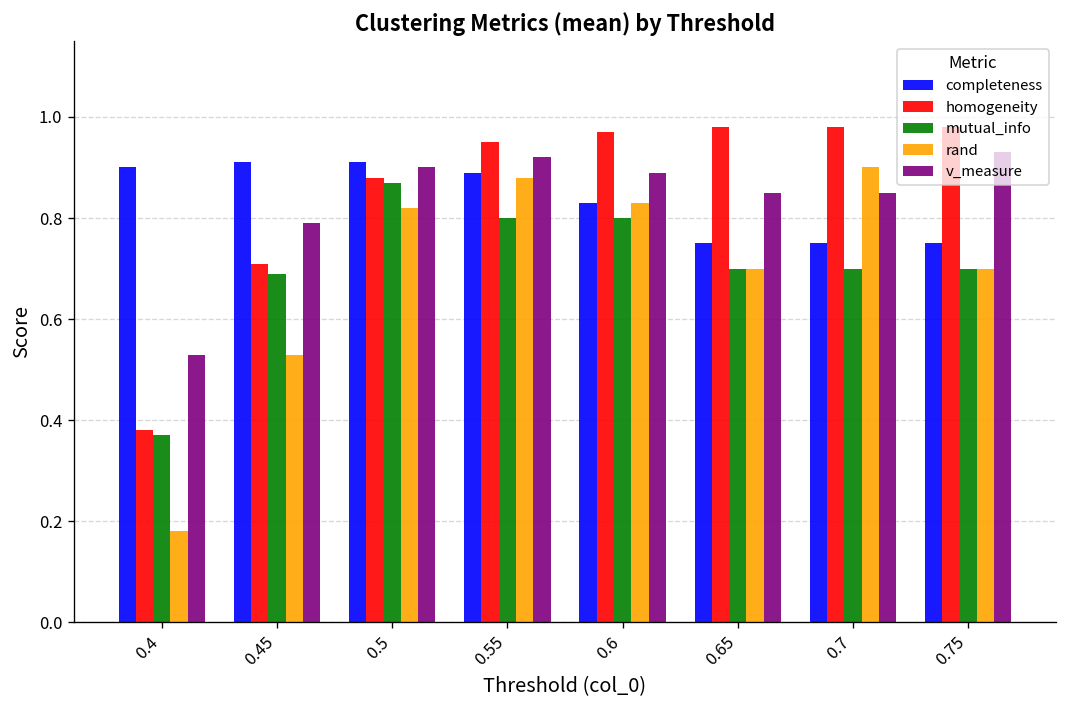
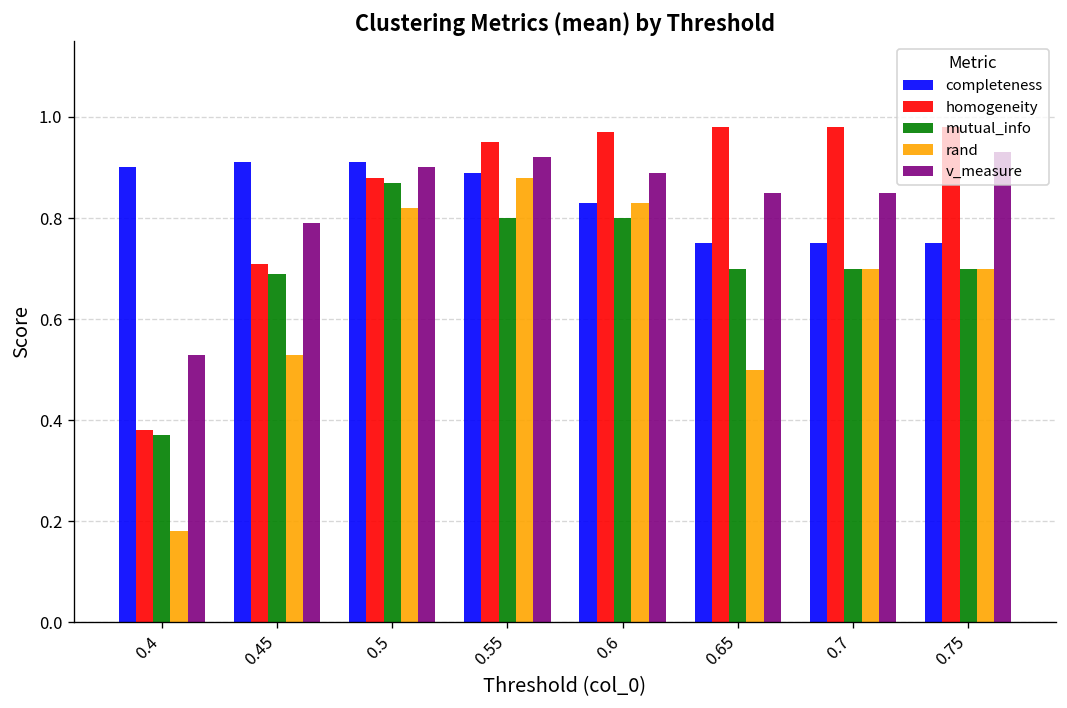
  {
    "completeness": {
      "0.4": 0.9,
      "0.45": 0.91,
      "0.5": 0.91,
      "0.55": 0.89,
      "0.6": 0.83,
      "0.65": 0.75,
      "0.7": 0.75,
      "0.75": 0.75
    },
    "homogeneity": {
      "0.4": 0.38,
      "0.45": 0.71,
      "0.5": 0.88,
      "0.55": 0.95,
      "0.6": 0.97,
      "0.65": 0.98,
      "0.7": 0.98
    },
    "mutual_info": {
      "0.4": 0.37,
      "0.45": 0.69,
      "0.5": 0.87,
      "0.55": 0.8,
      "0.6": 0.8,
      "0.65": 0.7,
      "0.7": 0.7,
      "0.75": 0.7
    },
    "rand": {
      "0.4": 0.18,
      "0.45": 0.53,
      "0.5": 0.82,
      "0.55": 0.88,
      "0.6": 0.83,
-     "0.65": 0.7,
-     "0.7": 0.9,
+     "0.65": 0.5,
+     "0.7": 0.7,
      "0.75": 0.7
    },
    "v_measure": {
      "0.4": 0.53,
      "0.45": 0.79,
      "0.5": 0.9,
      "0.55": 0.92,
      "0.6": 0.89,
      "0.65": 0.85,
      "0.7": 0.85
    }
  }
